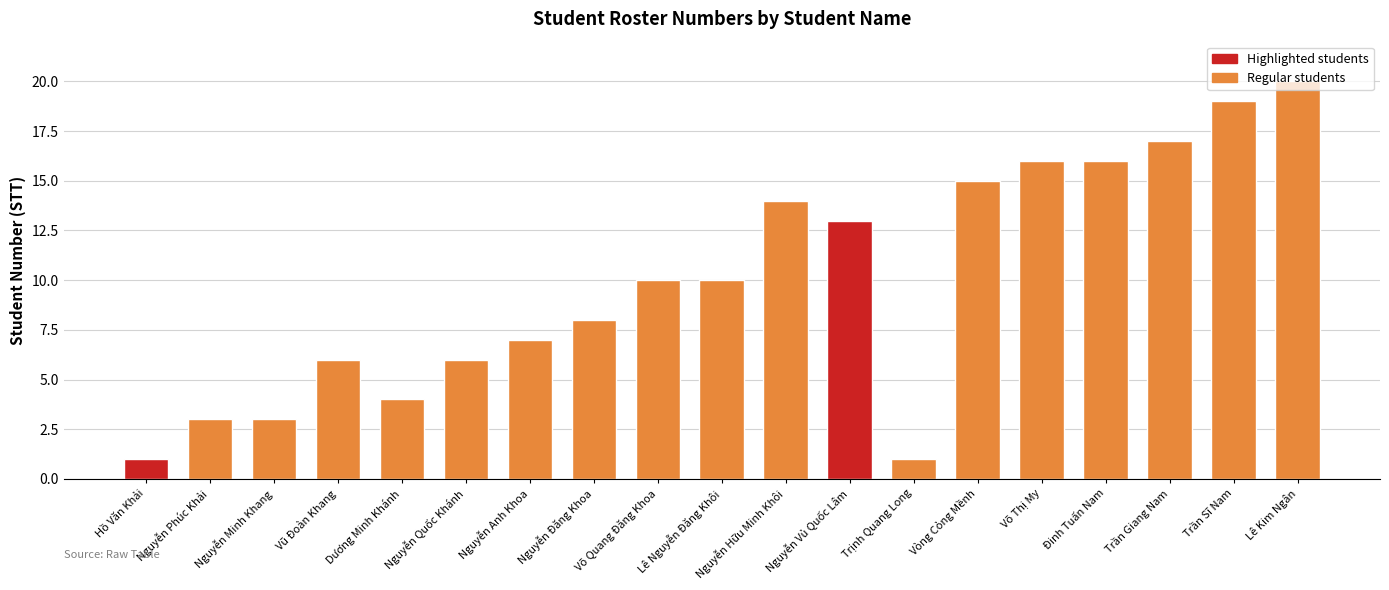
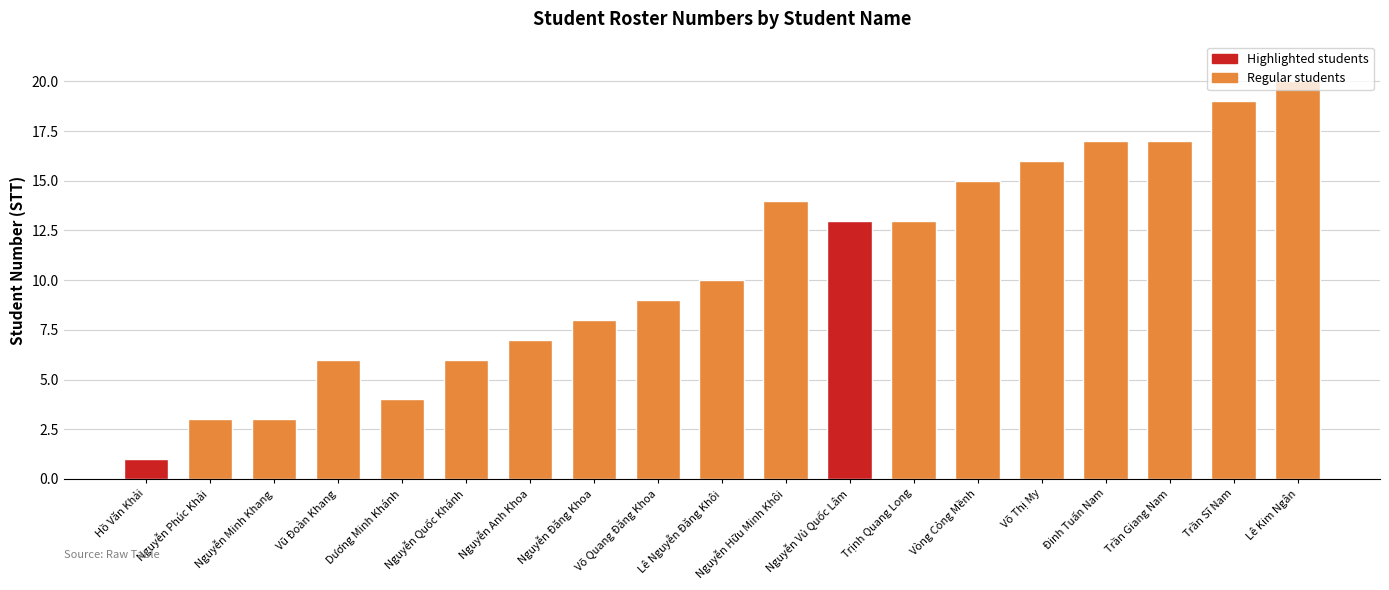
  {
    "Hồ Văn Khải": 1,
    "Nguyễn Phúc Khải": 3,
    "Nguyễn Minh Khang": 3,
    "Vũ Đoàn Khang": 6,
    "Dương Minh Khánh": 4,
    "Nguyễn Quốc Khánh": 6,
    "Nguyễn Anh Khoa": 7,
    "Nguyễn Đăng Khoa": 8,
-   "Võ Quang Đăng Khoa": 10,
+   "Võ Quang Đăng Khoa": 9,
    "Lê Nguyễn Đăng Khôi": 10,
    "Nguyễn Hữu Minh Khôi": 14,
    "Nguyễn Vủ Quốc Lâm": 13,
-   "Trịnh Quang Long": 1,
+   "Trịnh Quang Long": 13,
    "Vòng Cỏng Mềnh": 15,
    "Võ Thị My": 16,
-   "Đinh Tuấn Nam": 16,
+   "Đinh Tuấn Nam": 17,
    "Trần Giang Nam": 17,
    "Trần Sĩ Nam": 19
  }
